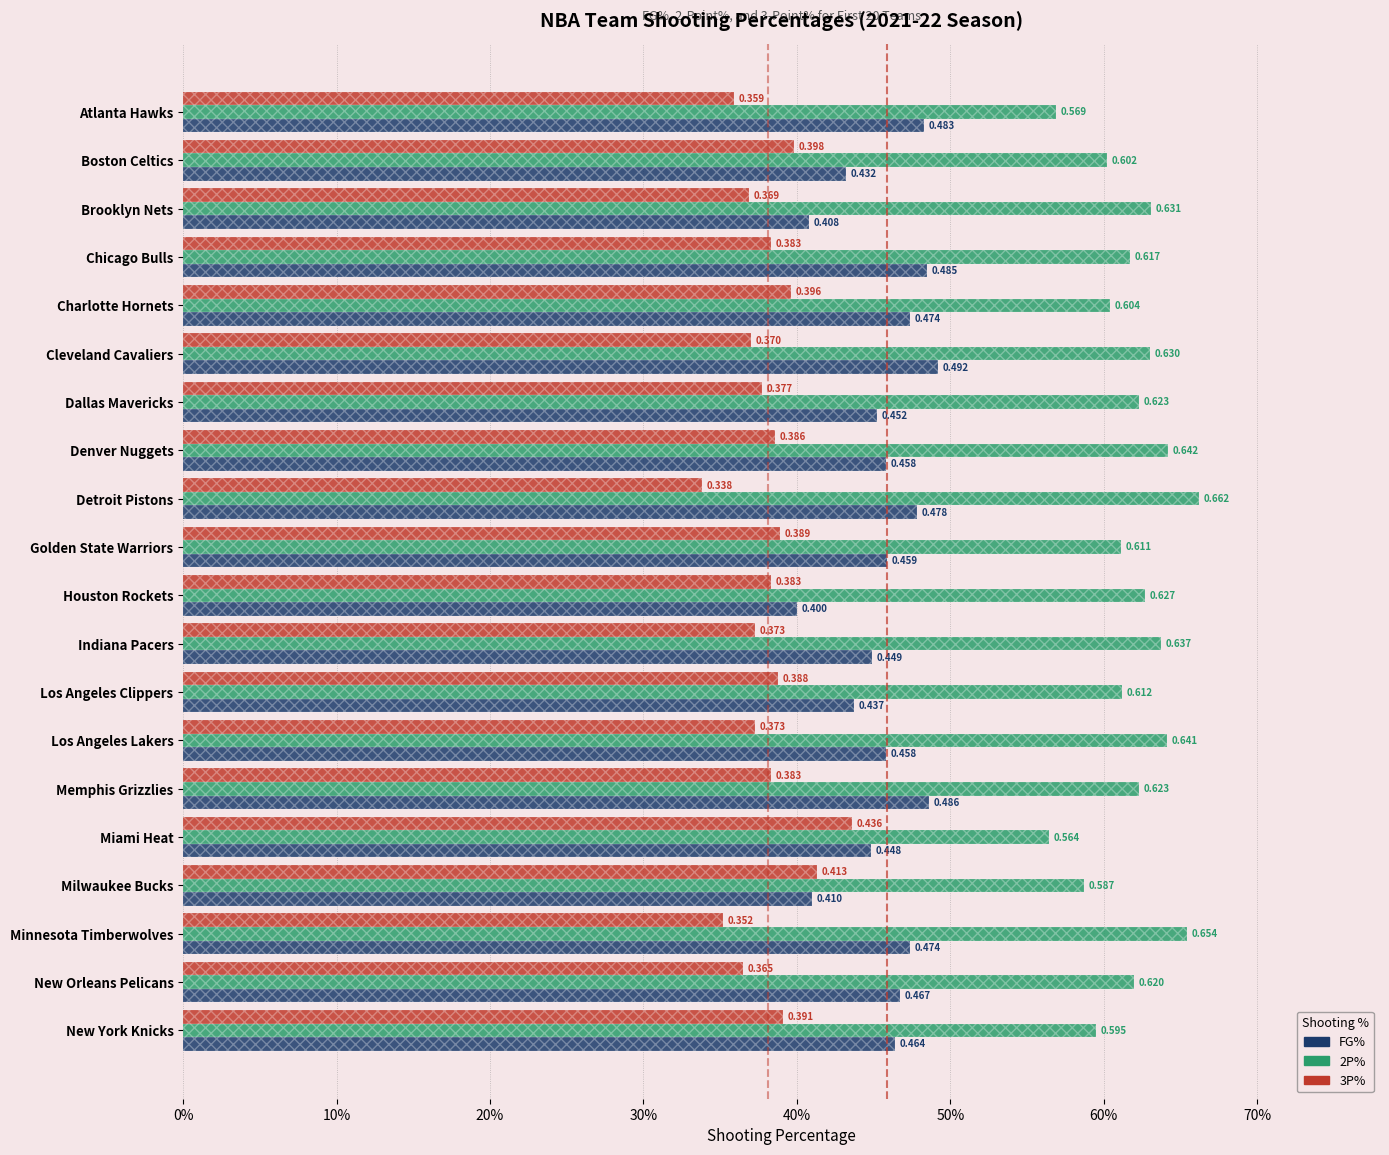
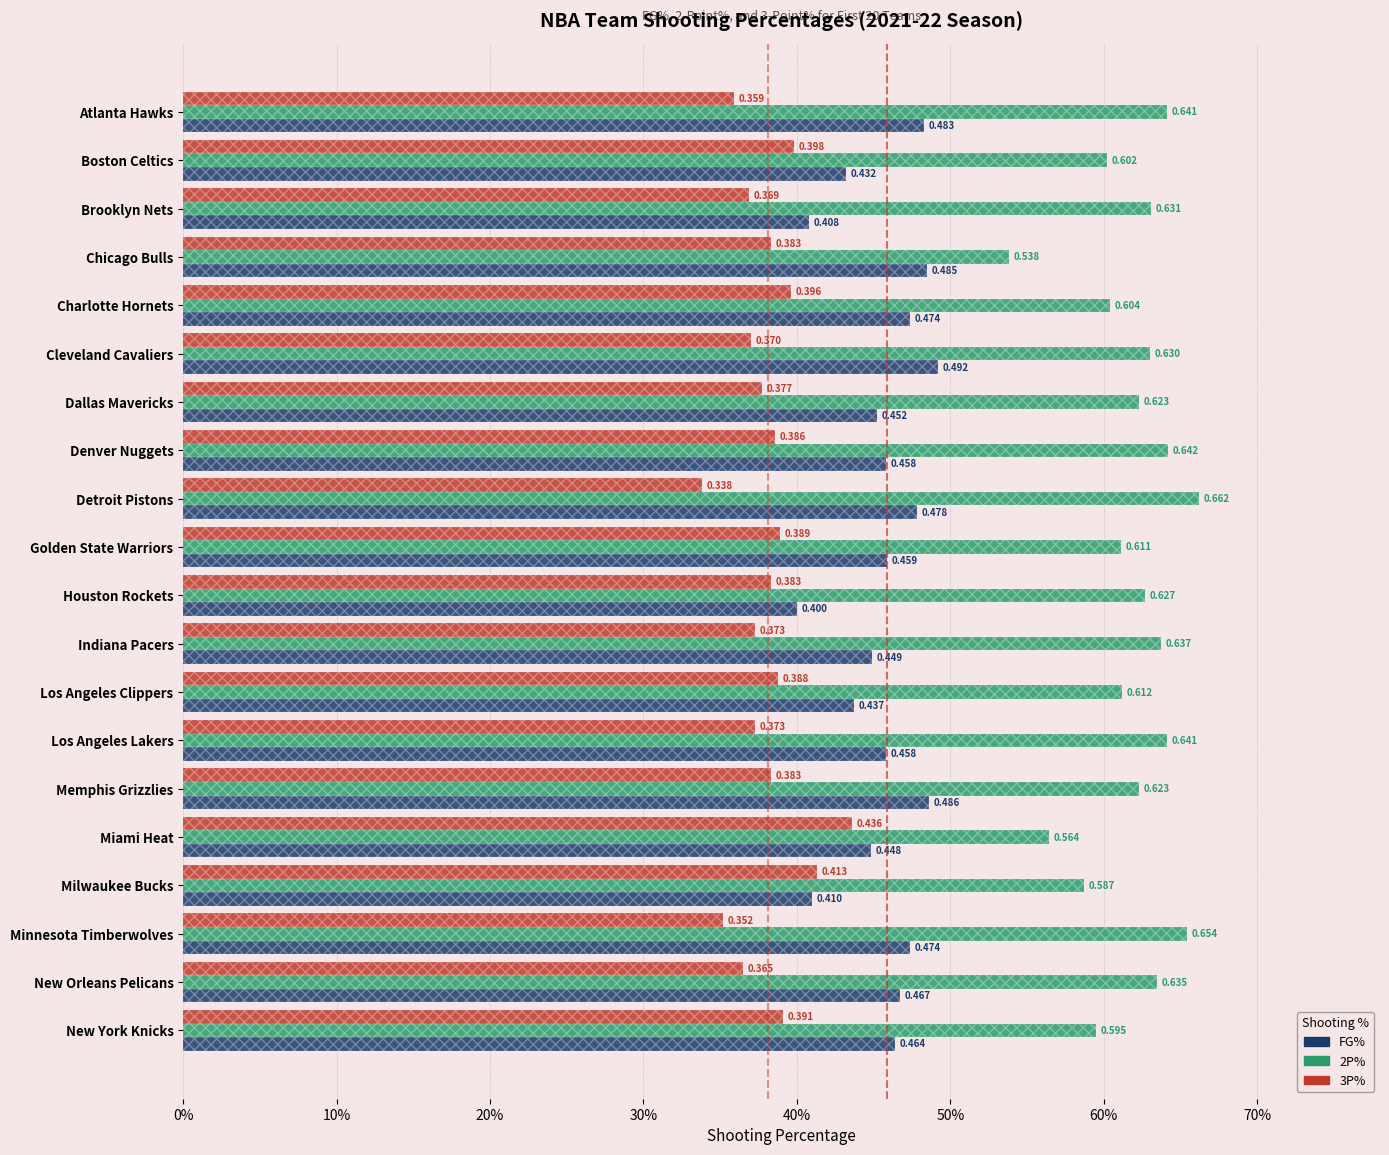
  {
    "FG%": {
      "Atlanta Hawks": 0.483,
      "Boston Celtics": 0.432,
      "Brooklyn Nets": 0.408,
      "Chicago Bulls": 0.485,
      "Charlotte Hornets": 0.474,
      "Cleveland Cavaliers": 0.492,
      "Dallas Mavericks": 0.452,
      "Denver Nuggets": 0.458,
      "Detroit Pistons": 0.478,
      "Golden State Warriors": 0.459,
      "Houston Rockets": 0.400,
      "Indiana Pacers": 0.449,
      "Los Angeles Clippers": 0.437,
      "Los Angeles Lakers": 0.458,
      "Memphis Grizzlies": 0.486,
      "Miami Heat": 0.448,
      "Milwaukee Bucks": 0.410,
      "Minnesota Timberwolves": 0.474,
      "New Orleans Pelicans": 0.467,
      "New York Knicks": 0.464
    },
    "2P%": {
-     "Atlanta Hawks": 0.569,
+     "Atlanta Hawks": 0.641,
      "Boston Celtics": 0.602,
      "Brooklyn Nets": 0.631,
-     "Chicago Bulls": 0.617,
+     "Chicago Bulls": 0.538,
      "Charlotte Hornets": 0.604,
      "Cleveland Cavaliers": 0.630,
      "Dallas Mavericks": 0.623,
      "Denver Nuggets": 0.642,
      "Detroit Pistons": 0.662,
      "Golden State Warriors": 0.611,
      "Houston Rockets": 0.627,
      "Indiana Pacers": 0.637,
      "Los Angeles Clippers": 0.612,
      "Los Angeles Lakers": 0.641,
      "Memphis Grizzlies": 0.623,
      "Miami Heat": 0.564,
      "Milwaukee Bucks": 0.587,
      "Minnesota Timberwolves": 0.654,
-     "New Orleans Pelicans": 0.620,
+     "New Orleans Pelicans": 0.635,
      "New York Knicks": 0.595
    },
    "3P%": {
      "Atlanta Hawks": 0.359,
      "Boston Celtics": 0.398,
      "Brooklyn Nets": 0.369,
      "Chicago Bulls": 0.383,
      "Charlotte Hornets": 0.396,
      "Cleveland Cavaliers": 0.370,
      "Dallas Mavericks": 0.377,
      "Denver Nuggets": 0.386,
      "Detroit Pistons": 0.338,
      "Golden State Warriors": 0.389,
      "Houston Rockets": 0.383,
      "Indiana Pacers": 0.373,
      "Los Angeles Clippers": 0.388,
      "Los Angeles Lakers": 0.373,
      "Memphis Grizzlies": 0.383,
      "Miami Heat": 0.436,
      "Milwaukee Bucks": 0.413,
      "Minnesota Timberwolves": 0.352,
      "New Orleans Pelicans": 0.365,
      "New York Knicks": 0.391
    }
  }
